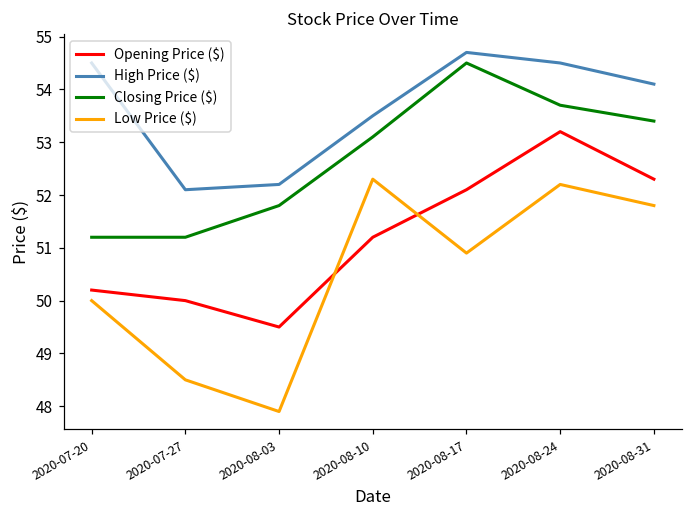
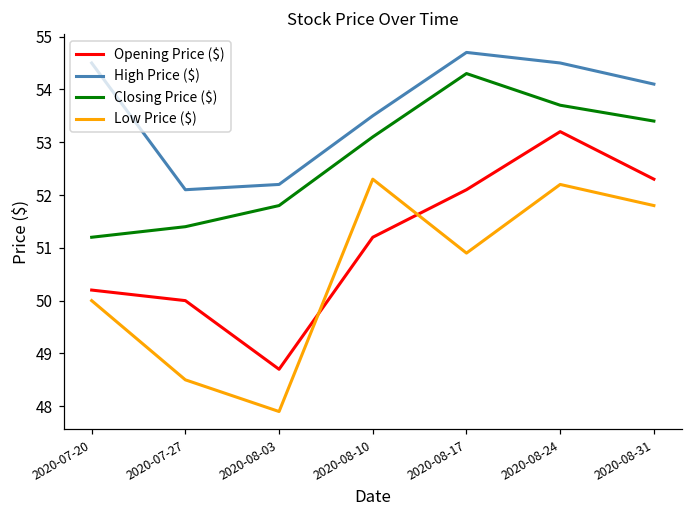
  {
    "Opening Price ($)": {
      "2020-07-20": 50.2,
      "2020-07-27": 50.0,
-     "2020-08-03": 49.5,
+     "2020-08-03": 48.7,
      "2020-08-10": 51.2,
      "2020-08-17": 52.1,
      "2020-08-24": 53.2,
      "2020-08-31": 52.3
    },
    "High Price ($)": {
      "2020-07-27": 52.1,
      "2020-08-03": 52.2,
      "2020-08-10": 53.5,
      "2020-08-17": 54.7,
      "2020-08-24": 54.5,
      "2020-08-31": 54.1
    },
    "Closing Price ($)": {
      "2020-07-20": 51.2,
-     "2020-07-27": 51.2,
+     "2020-07-27": 51.4,
      "2020-08-03": 51.8,
      "2020-08-10": 53.1,
-     "2020-08-17": 54.5,
+     "2020-08-17": 54.3,
      "2020-08-24": 53.7,
      "2020-08-31": 53.4
    },
    "Low Price ($)": {
      "2020-07-20": 50.0,
      "2020-07-27": 48.5,
      "2020-08-03": 47.9,
      "2020-08-10": 52.3,
      "2020-08-17": 50.9,
      "2020-08-24": 52.2,
      "2020-08-31": 51.8
    }
  }
